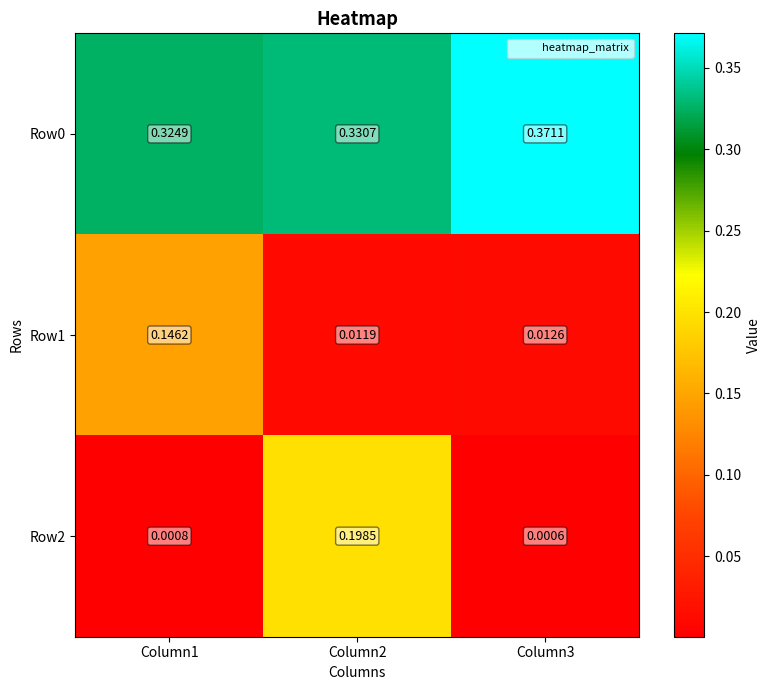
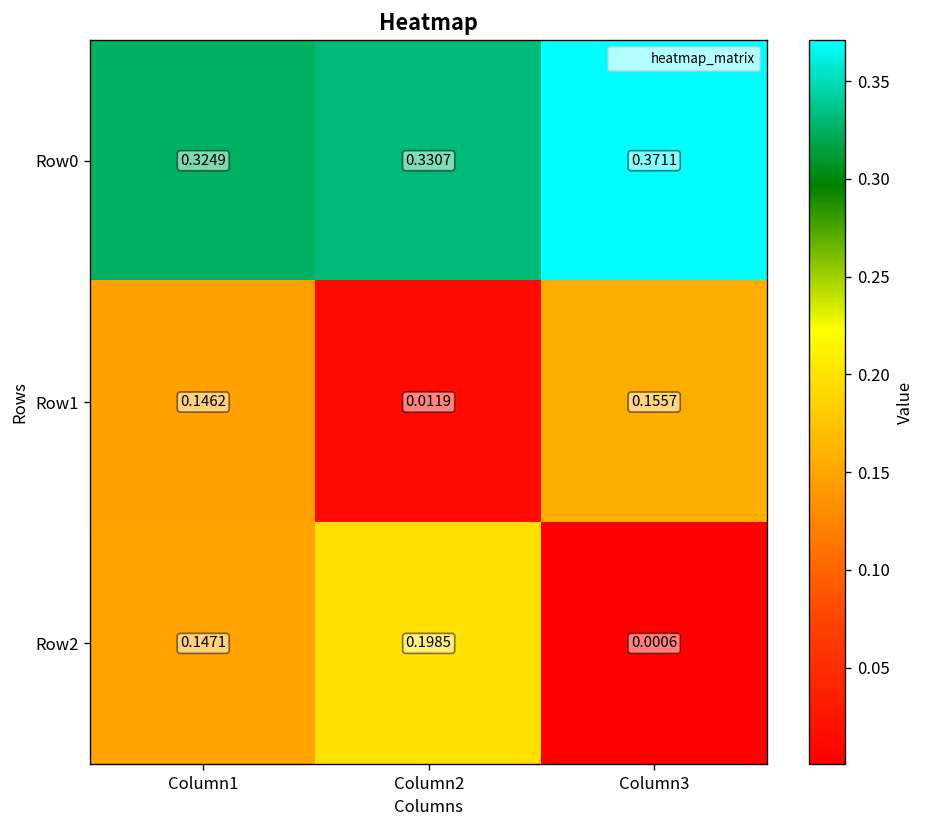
  {
    "Row1": {
-     "Column3": 0.0126
+     "Column3": 0.1557
    },
    "Row2": {
-     "Column1": 0.0008
+     "Column1": 0.1471
    }
  }
